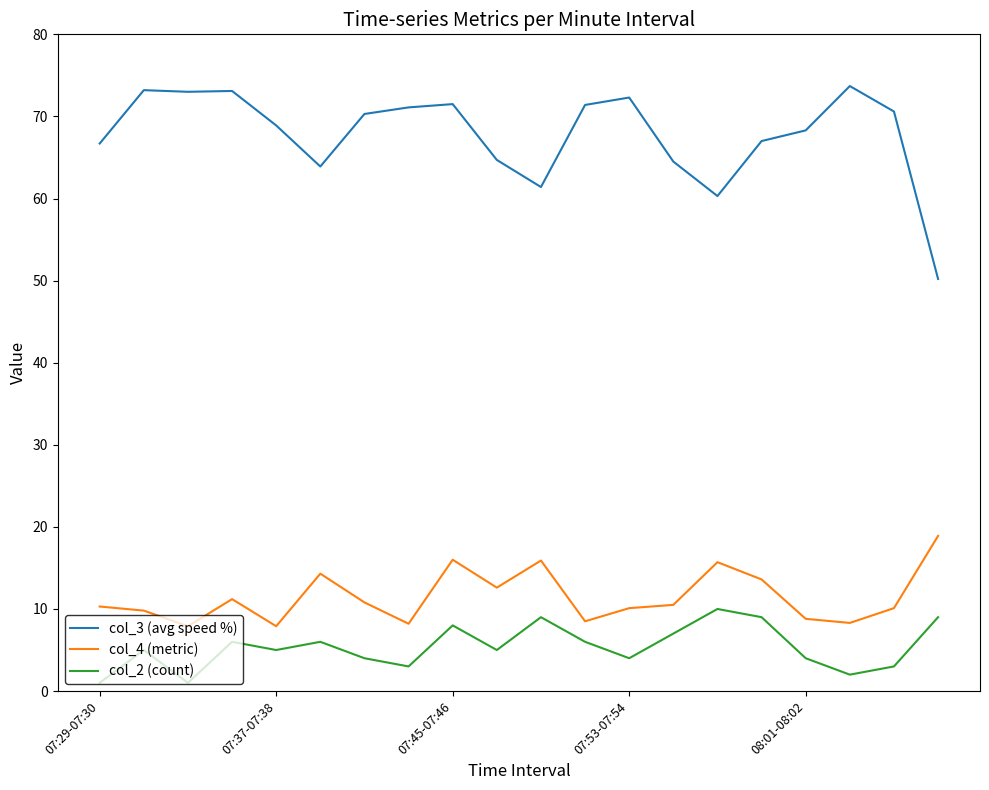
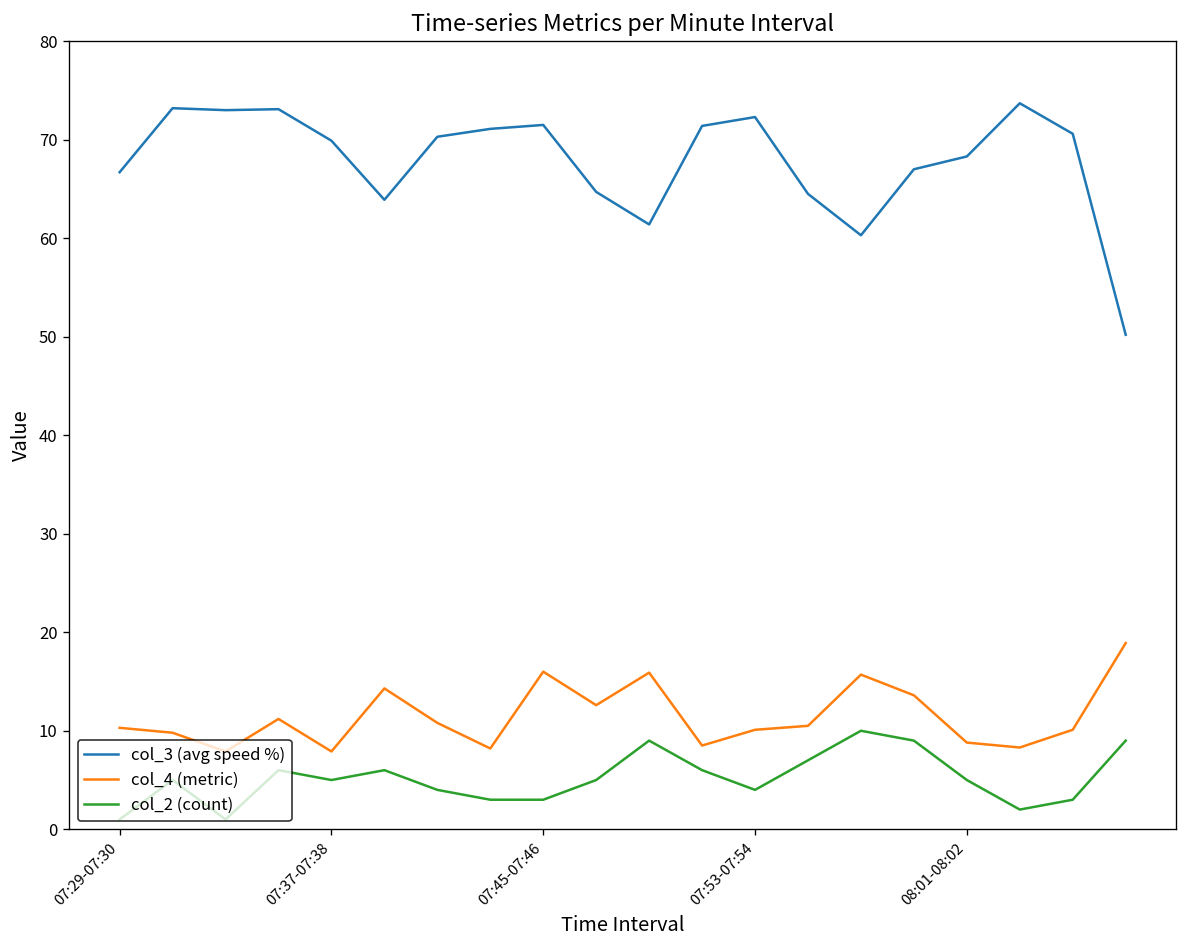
  {
    "col_3 (avg speed %)": {
      "07:29-07:30": 67,
-     "07:37-07:38": 69,
+     "07:37-07:38": 70,
      "07:45-07:46": 72,
      "07:53-07:54": 72,
      "08:01-08:02": 68
    },
    "col_4 (metric)": {
      "07:29-07:30": 10,
      "07:37-07:38": 8,
      "07:45-07:46": 16,
      "07:53-07:54": 10,
      "08:01-08:02": 9
    },
    "col_2 (count)": {
      "07:37-07:38": 5,
-     "07:45-07:46": 8,
+     "07:45-07:46": 3,
      "07:53-07:54": 4,
-     "08:01-08:02": 4
+     "08:01-08:02": 5
    }
  }
